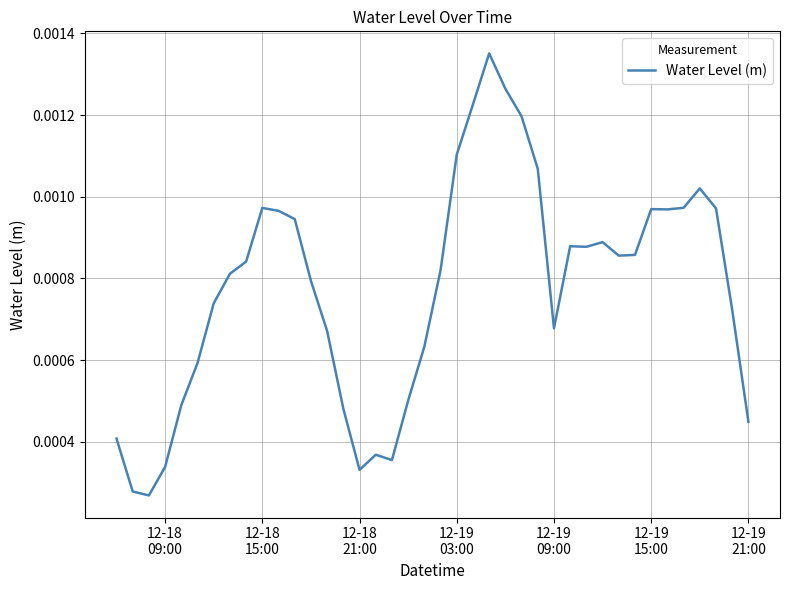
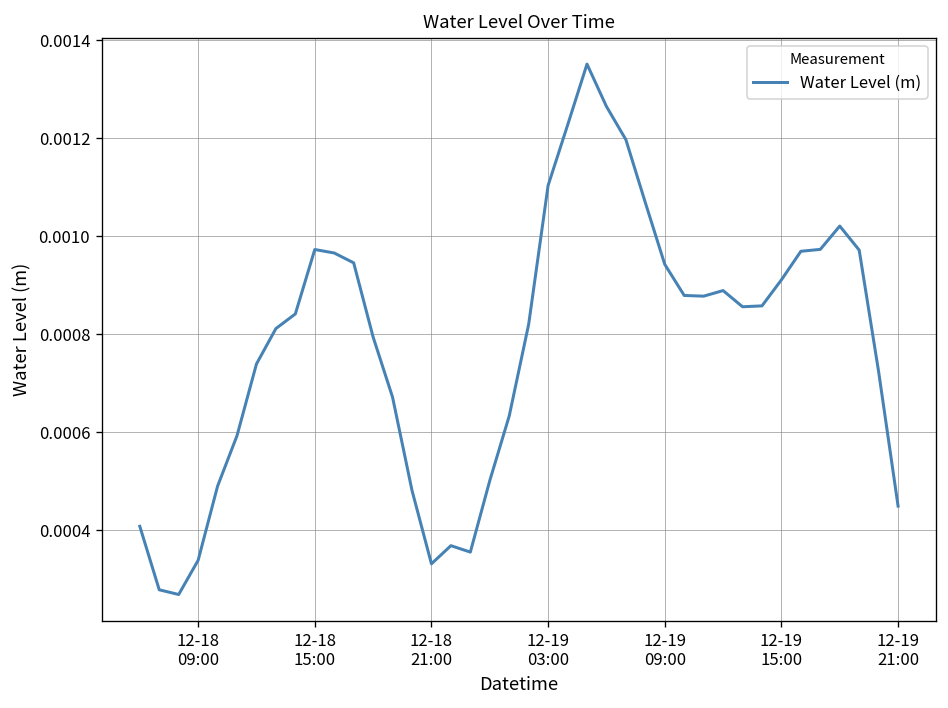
  {
    "12-18 09:00": 0.00034,
    "12-18 15:00": 0.00097,
    "12-18 21:00": 0.00033,
    "12-19 03:00": 0.00110,
-   "12-19 09:00": 0.00068,
-   "12-19 15:00": 0.00097,
+   "12-19 09:00": 0.00094,
+   "12-19 15:00": 0.00091,
    "12-19 21:00": 0.00045
  }
